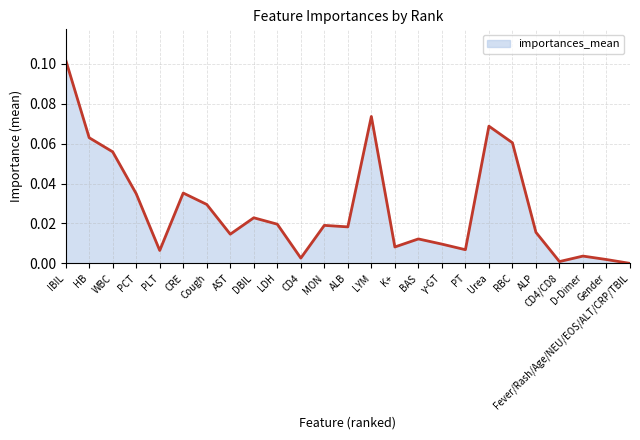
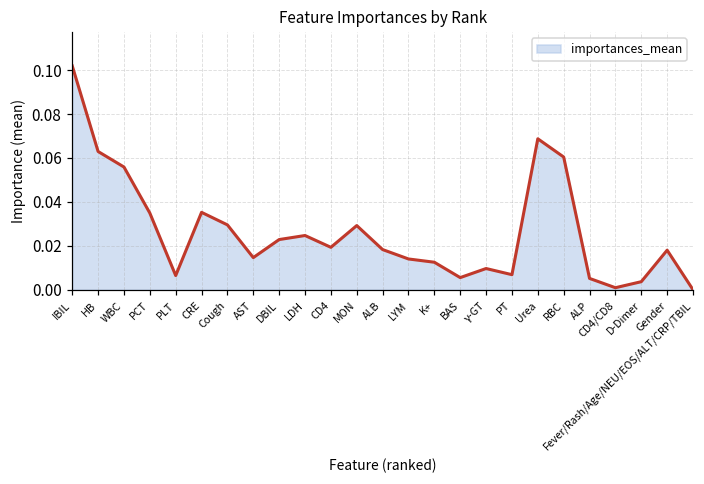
  {
    "IBIL": 0.102,
    "HB": 0.063,
    "WBC": 0.056,
    "PCT": 0.035,
    "PLT": 0.006,
    "CRE": 0.035,
    "Cough": 0.030,
    "AST": 0.015,
    "DBIL": 0.023,
-   "LDH": 0.020,
-   "CD4": 0.003,
-   "MON": 0.019,
+   "LDH": 0.025,
+   "CD4": 0.019,
+   "MON": 0.029,
    "ALB": 0.018,
-   "LYM": 0.074,
-   "K+": 0.008,
-   "BAS": 0.012,
+   "LYM": 0.014,
+   "K+": 0.013,
+   "BAS": 0.006,
    "γ-GT": 0.010,
    "PT": 0.007,
    "Urea": 0.069,
    "RBC": 0.060,
-   "ALP": 0.016,
+   "ALP": 0.005,
    "CD4/CD8": 0.001,
    "D-Dimer": 0.004,
-   "Gender": 0.002,
+   "Gender": 0.018,
    "Fever/Rash/Age/NEU/EOS/ALT/CRP/TBIL": 0.000
  }
